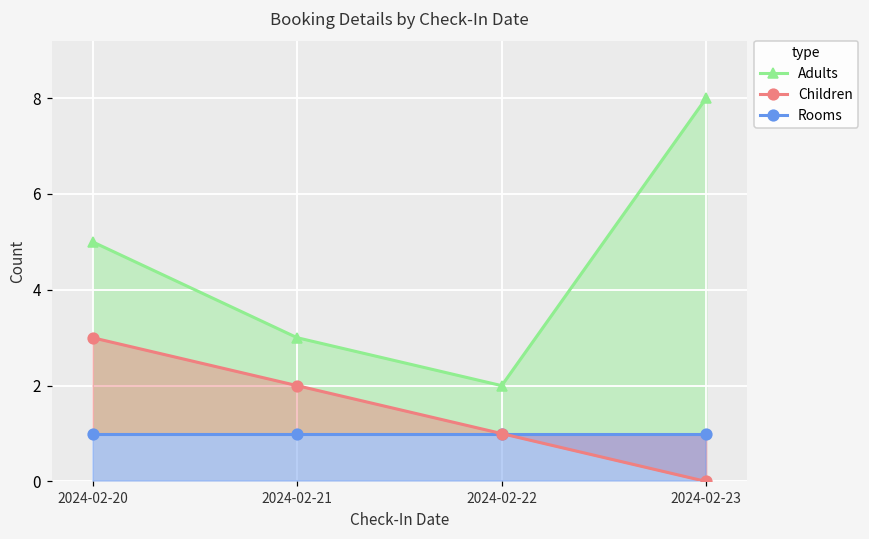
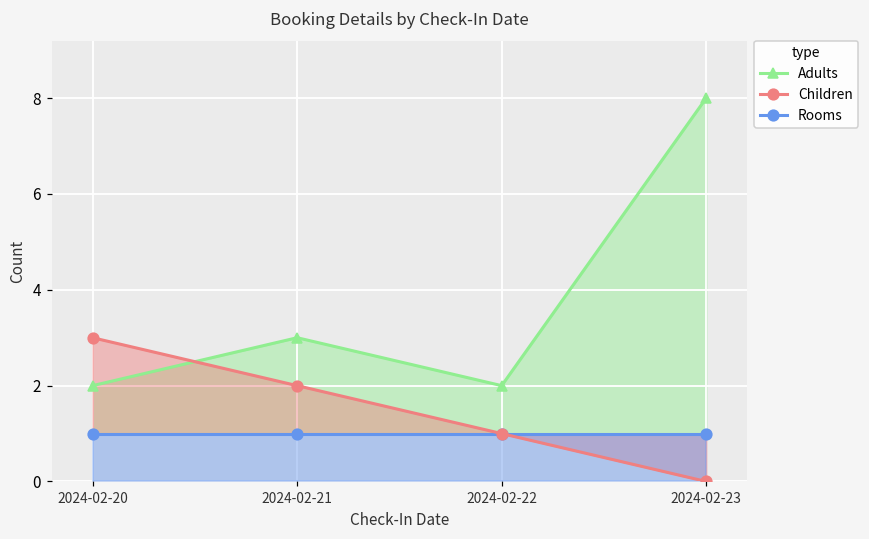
  {
    "Adults": {
-     "2024-02-20": 5,
+     "2024-02-20": 2,
      "2024-02-21": 3,
      "2024-02-22": 2,
      "2024-02-23": 8
    },
    "Rooms": {
      "2024-02-20": 1,
      "2024-02-21": 1
    }
  }
